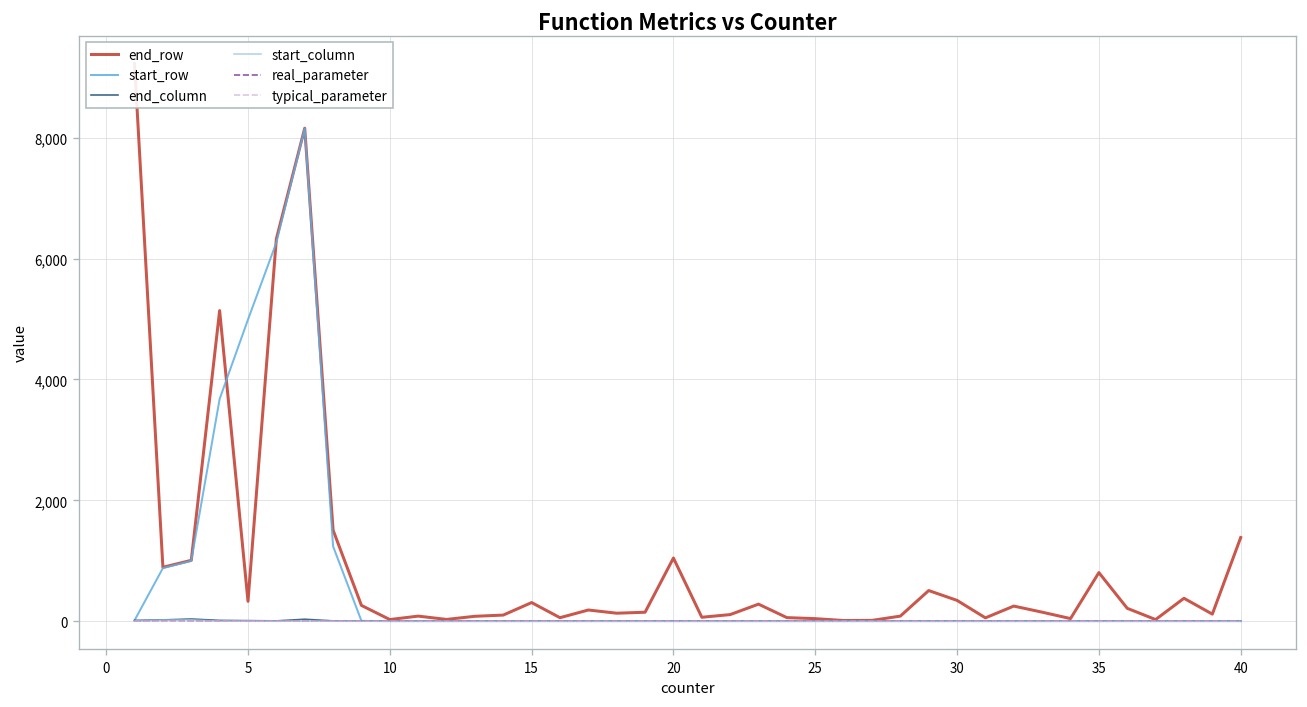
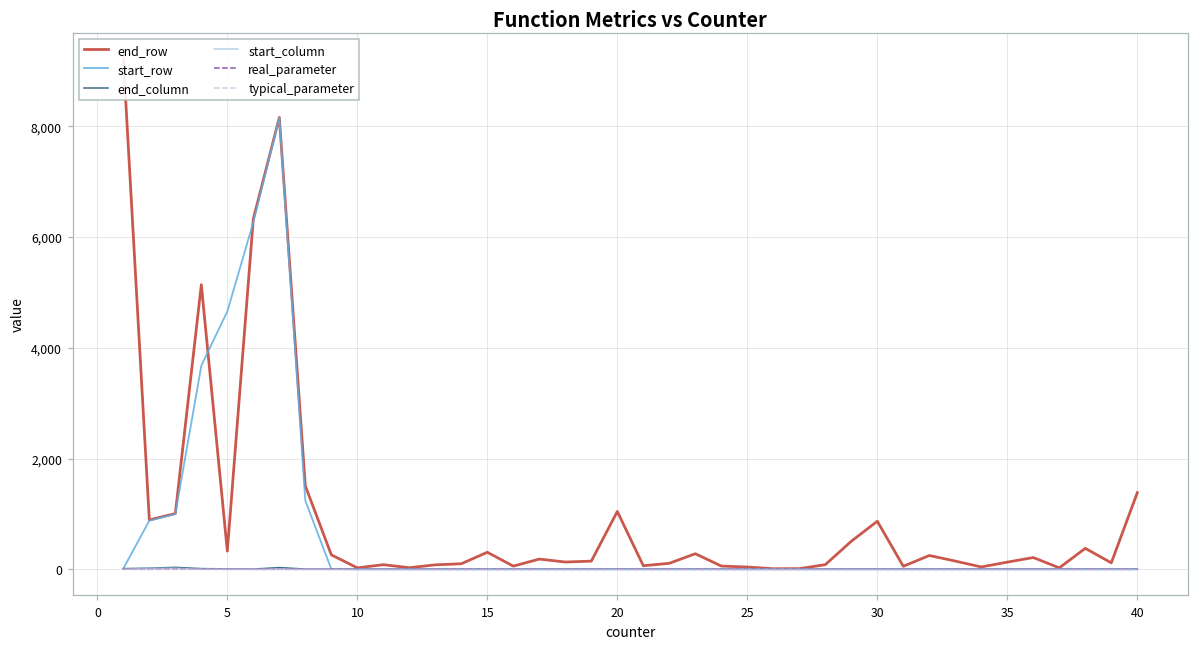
  {
    "end_row": {
      "5": "300",
      "15": "300",
      "20": "1,000",
-     "30": "300",
-     "35": "800",
+     "30": "900",
+     "35": "100",
      "40": "1,400"
    },
    "start_row": {
-     "5": "5,000"
+     "5": "4,700"
    }
  }
